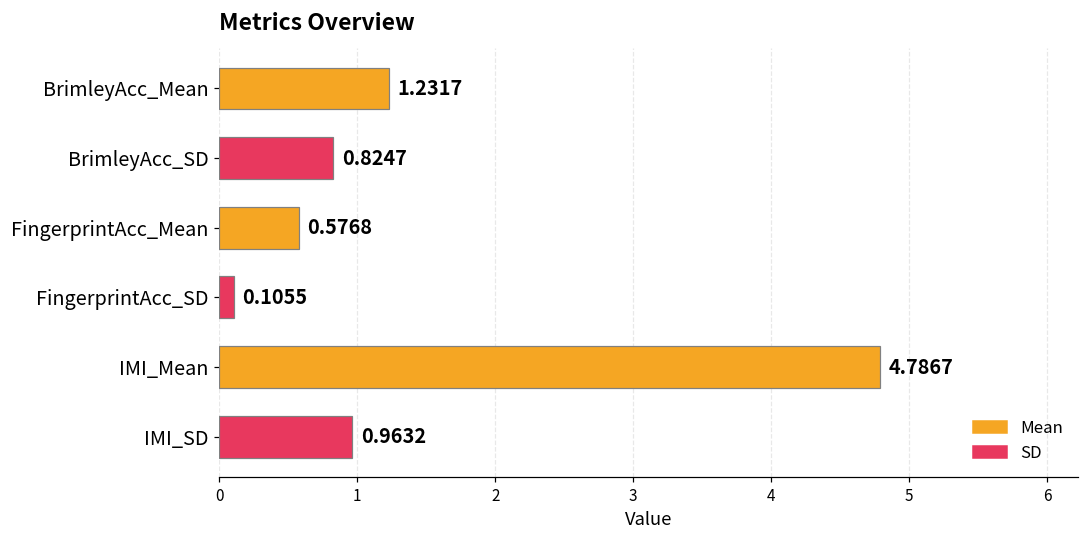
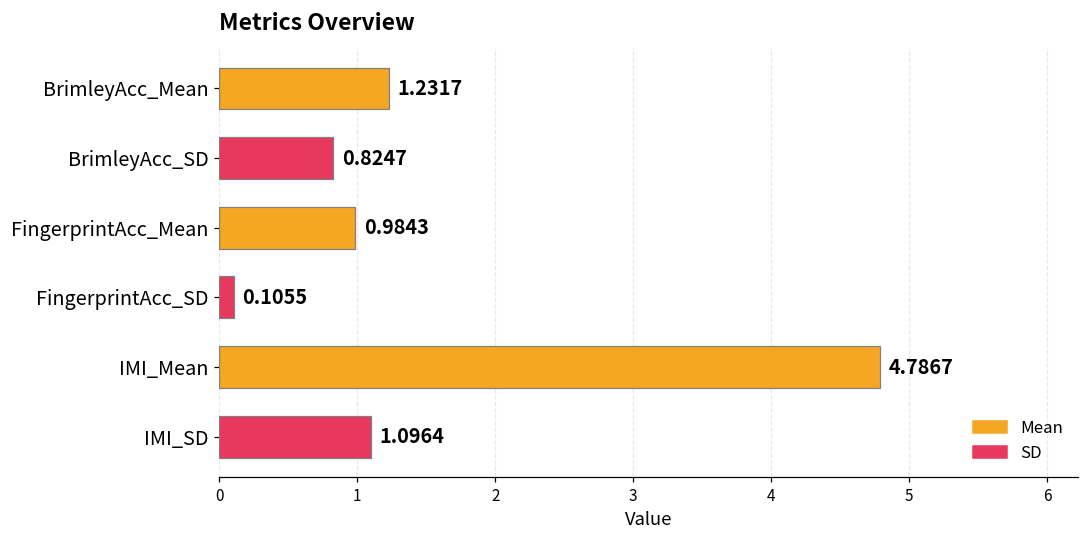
  {
    "BrimleyAcc_Mean": 1.2317,
    "BrimleyAcc_SD": 0.8247,
-   "FingerprintAcc_Mean": 0.5768,
+   "FingerprintAcc_Mean": 0.9843,
    "FingerprintAcc_SD": 0.1055,
    "IMI_Mean": 4.7867,
-   "IMI_SD": 0.9632
+   "IMI_SD": 1.0964
  }
